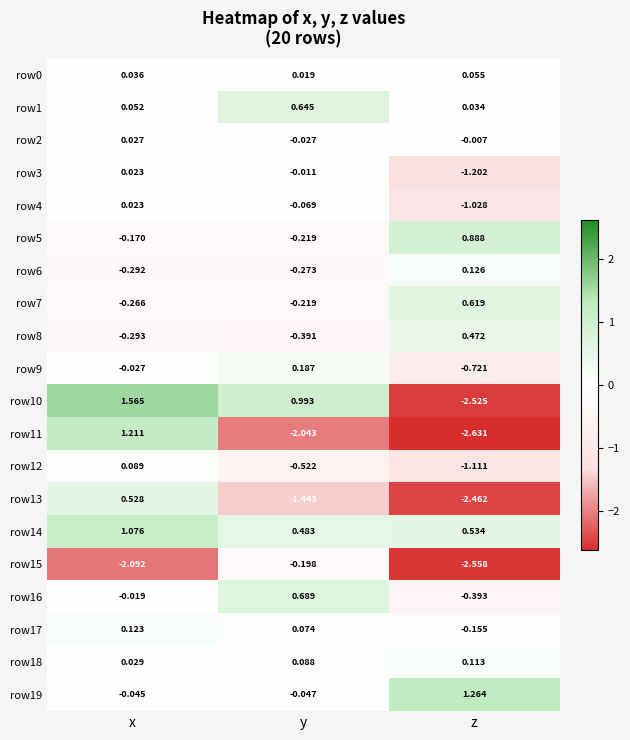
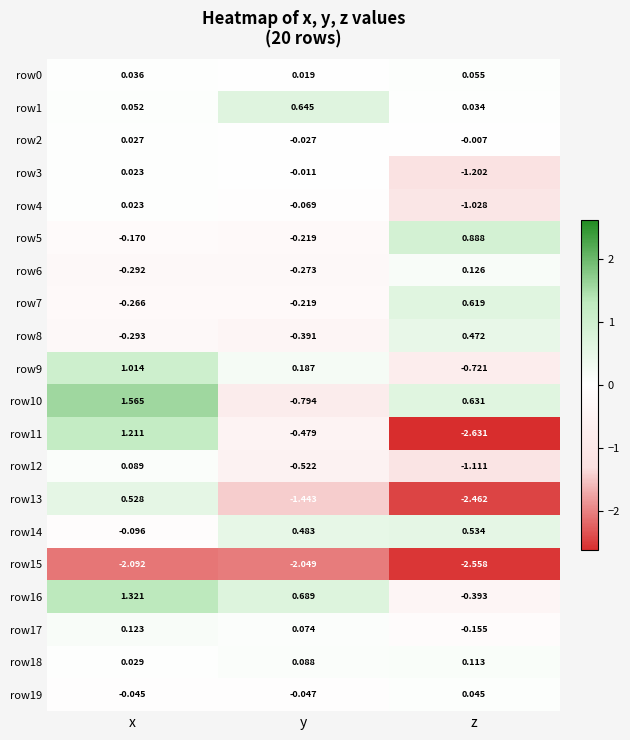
  {
    "row0": {
      "x": 0.036,
      "y": 0.019,
      "z": 0.055
    },
    "row1": {
      "x": 0.052,
      "y": 0.645,
      "z": 0.034
    },
    "row2": {
      "x": 0.027,
      "y": -0.027,
      "z": -0.007
    },
    "row3": {
      "x": 0.023,
      "y": -0.011,
      "z": -1.202
    },
    "row4": {
      "x": 0.023,
      "y": -0.069,
      "z": -1.028
    },
    "row5": {
      "x": -0.170,
      "y": -0.219,
      "z": 0.888
    },
    "row6": {
      "x": -0.292,
      "y": -0.273,
      "z": 0.126
    },
    "row7": {
      "x": -0.266,
      "y": -0.219,
      "z": 0.619
    },
    "row8": {
      "x": -0.293,
      "y": -0.391,
      "z": 0.472
    },
    "row9": {
-     "x": -0.027,
+     "x": 1.014,
      "y": 0.187,
      "z": -0.721
    },
    "row10": {
      "x": 1.565,
-     "y": 0.993,
-     "z": -2.525
+     "y": -0.794,
+     "z": 0.631
    },
    "row11": {
      "x": 1.211,
-     "y": -2.043,
+     "y": -0.479,
      "z": -2.631
    },
    "row12": {
      "x": 0.089,
      "y": -0.522,
      "z": -1.111
    },
    "row13": {
      "x": 0.528,
      "y": -1.443,
      "z": -2.462
    },
    "row14": {
-     "x": 1.076,
+     "x": -0.096,
      "y": 0.483,
      "z": 0.534
    },
    "row15": {
      "x": -2.092,
-     "y": -0.198,
+     "y": -2.049,
      "z": -2.558
    },
    "row16": {
-     "x": -0.019,
+     "x": 1.321,
      "y": 0.689,
      "z": -0.393
    },
    "row17": {
      "x": 0.123,
      "y": 0.074,
      "z": -0.155
    },
    "row18": {
      "x": 0.029,
      "y": 0.088,
      "z": 0.113
    },
    "row19": {
      "x": -0.045,
      "y": -0.047,
-     "z": 1.264
+     "z": 0.045
    }
  }
